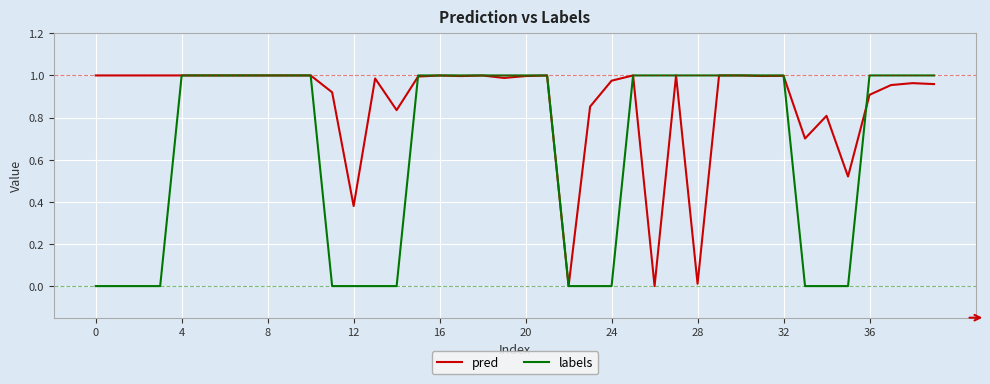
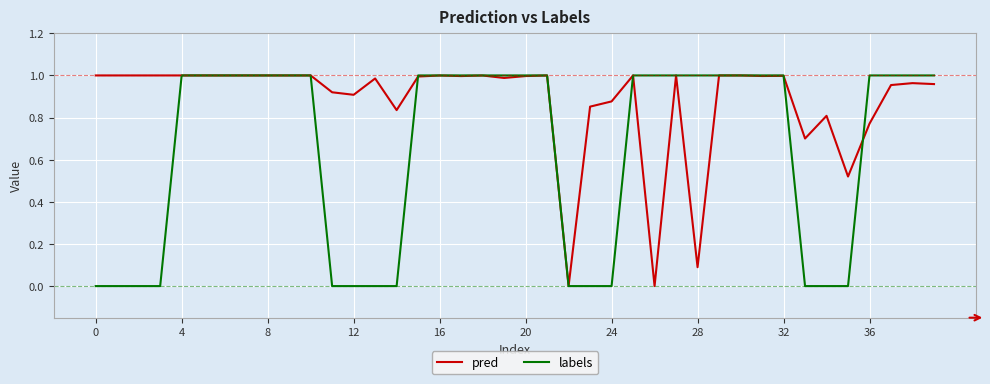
  {
    "pred": {
      "0": 1.00,
-     "12": 0.38,
-     "24": 0.98,
-     "28": 0.01,
-     "36": 0.91
+     "12": 0.91,
+     "24": 0.88,
+     "28": 0.09,
+     "36": 0.77
    },
    "labels": {
      "0": 0.00,
      "12": 0.00,
      "24": 0.00,
      "28": 1.00,
      "36": 1.00
    }
  }
